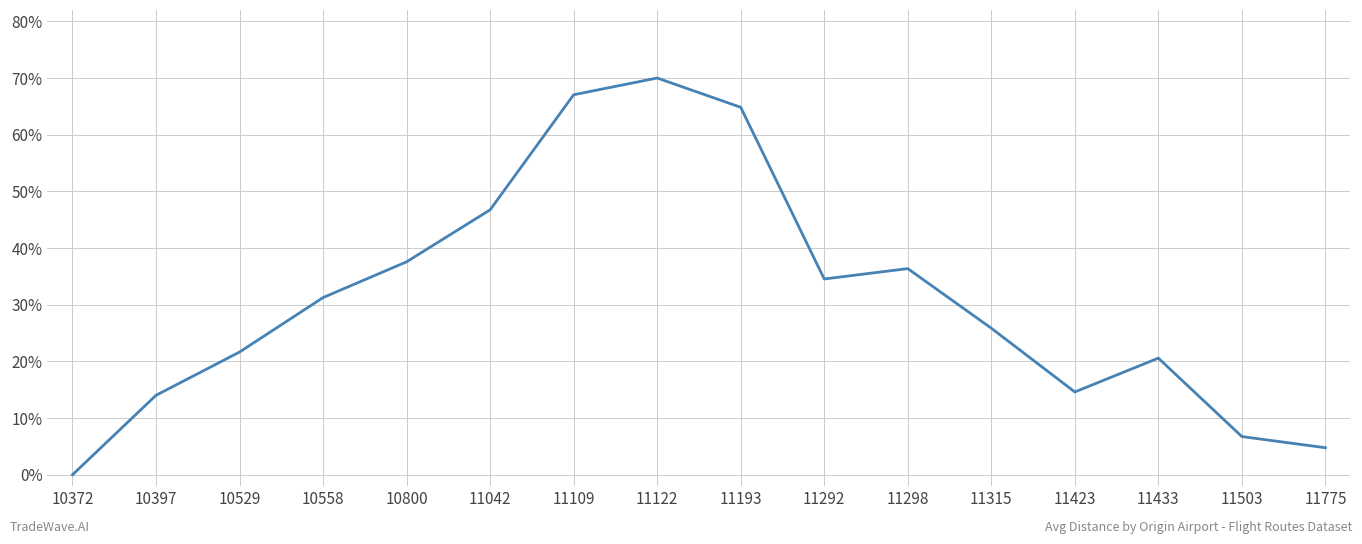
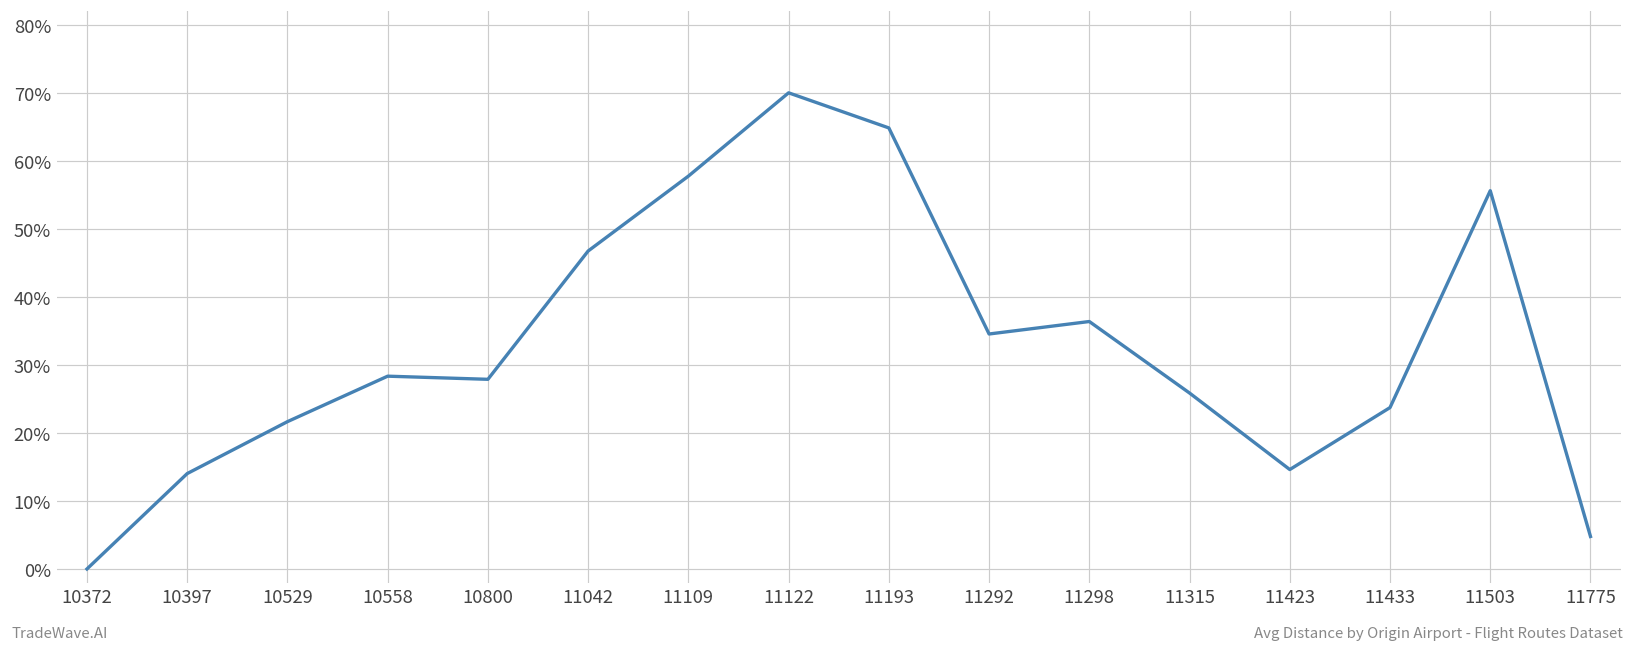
  {
    "10372": "0%",
    "10397": "14%",
    "10529": "22%",
-   "10558": "31%",
-   "10800": "38%",
+   "10558": "28%",
+   "10800": "28%",
    "11042": "47%",
-   "11109": "67%",
+   "11109": "58%",
    "11122": "70%",
    "11193": "65%",
    "11292": "35%",
    "11298": "36%",
    "11315": "26%",
    "11423": "15%",
-   "11433": "21%",
-   "11503": "7%",
+   "11433": "24%",
+   "11503": "56%",
    "11775": "5%"
  }
